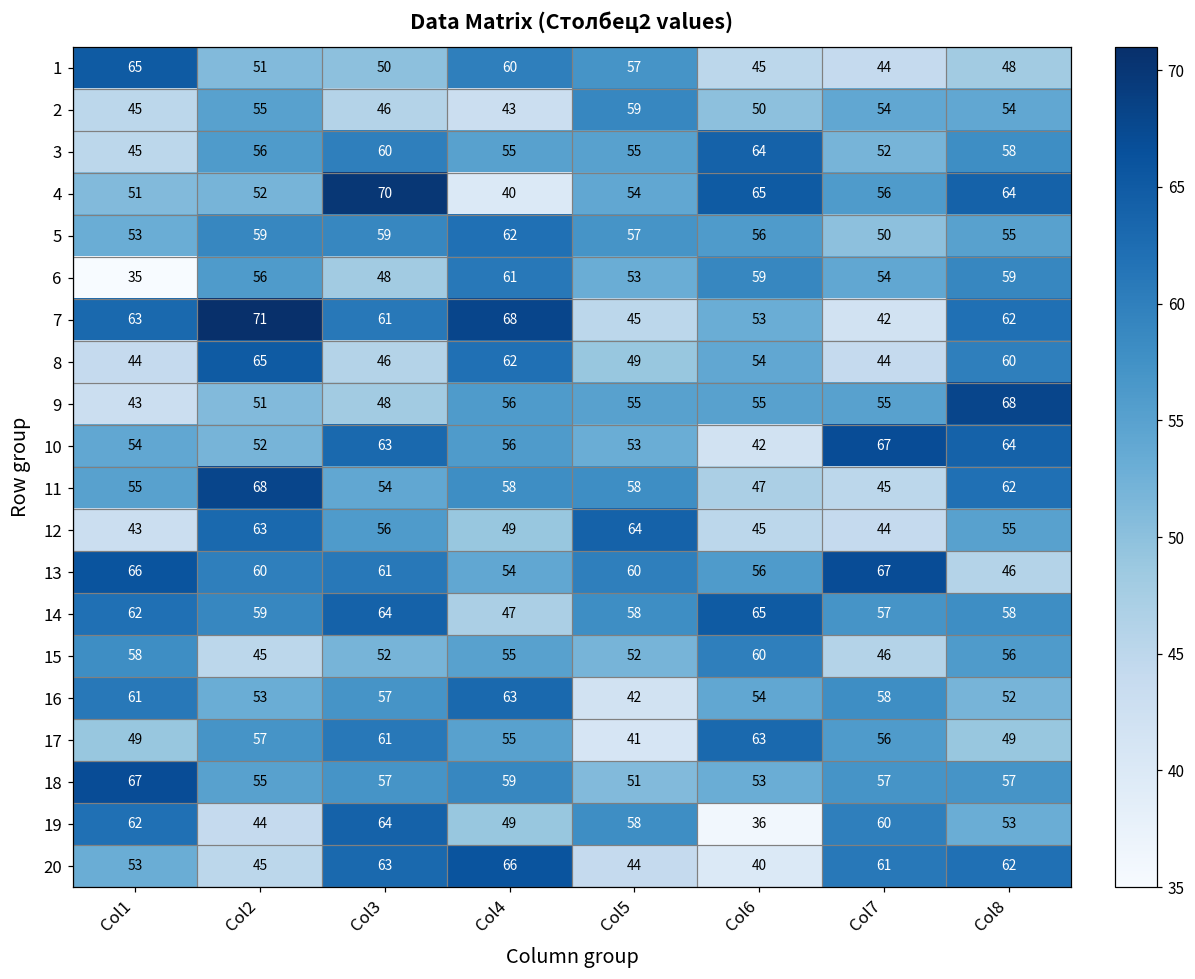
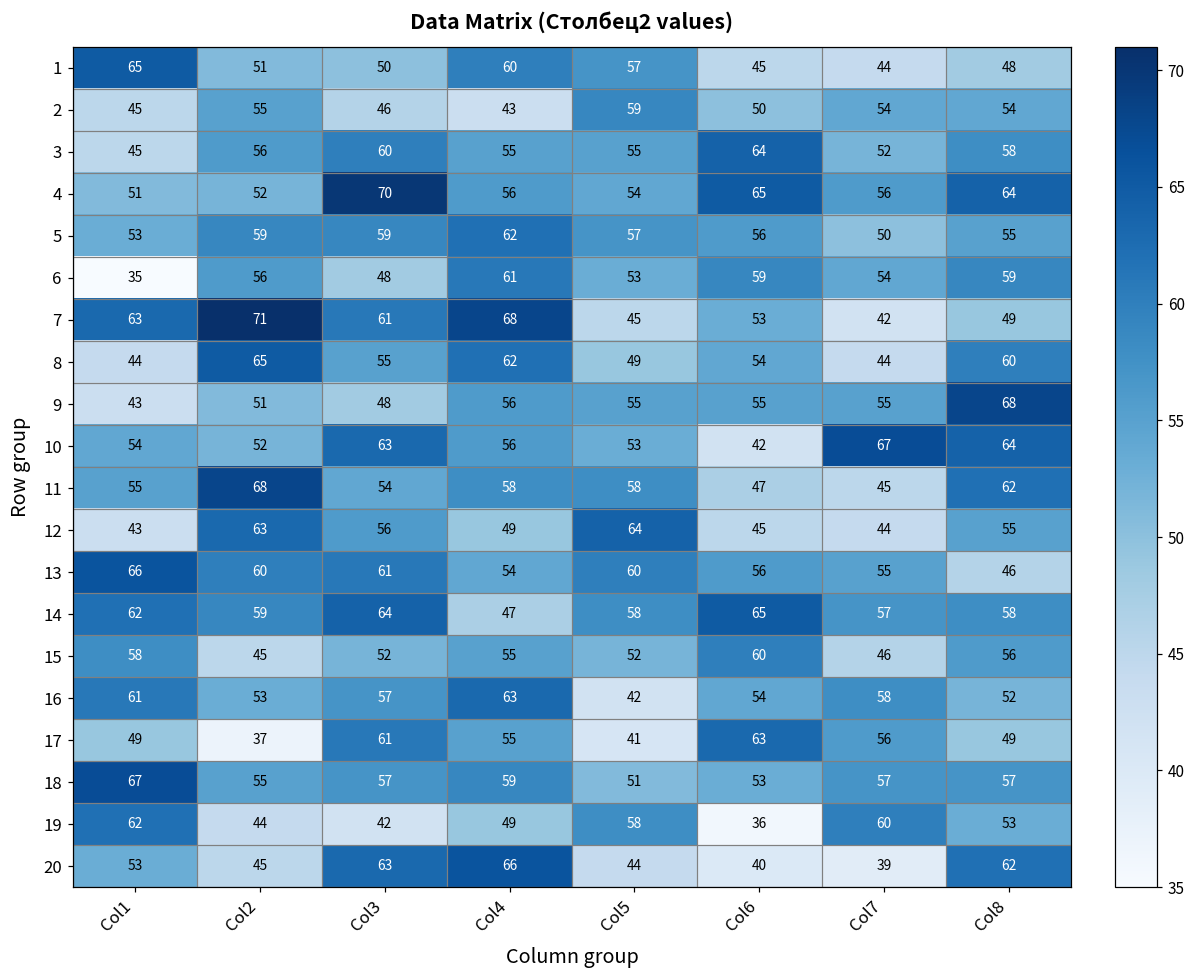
  {
    "1": {
      "Col1": 65,
      "Col2": 51,
      "Col3": 50,
      "Col4": 60,
      "Col5": 57,
      "Col6": 45,
      "Col7": 44,
      "Col8": 48
    },
    "2": {
      "Col1": 45,
      "Col2": 55,
      "Col3": 46,
      "Col4": 43,
      "Col5": 59,
      "Col6": 50,
      "Col7": 54,
      "Col8": 54
    },
    "3": {
      "Col1": 45,
      "Col2": 56,
      "Col3": 60,
      "Col4": 55,
      "Col5": 55,
      "Col6": 64,
      "Col7": 52,
      "Col8": 58
    },
    "4": {
      "Col1": 51,
      "Col2": 52,
      "Col3": 70,
-     "Col4": 40,
+     "Col4": 56,
      "Col5": 54,
      "Col6": 65,
      "Col7": 56,
      "Col8": 64
    },
    "5": {
      "Col1": 53,
      "Col2": 59,
      "Col3": 59,
      "Col4": 62,
      "Col5": 57,
      "Col6": 56,
      "Col7": 50,
      "Col8": 55
    },
    "6": {
      "Col1": 35,
      "Col2": 56,
      "Col3": 48,
      "Col4": 61,
      "Col5": 53,
      "Col6": 59,
      "Col7": 54,
      "Col8": 59
    },
    "7": {
      "Col1": 63,
      "Col2": 71,
      "Col3": 61,
      "Col4": 68,
      "Col5": 45,
      "Col6": 53,
      "Col7": 42,
-     "Col8": 62
+     "Col8": 49
    },
    "8": {
      "Col1": 44,
      "Col2": 65,
-     "Col3": 46,
+     "Col3": 55,
      "Col4": 62,
      "Col5": 49,
      "Col6": 54,
      "Col7": 44,
      "Col8": 60
    },
    "9": {
      "Col1": 43,
      "Col2": 51,
      "Col3": 48,
      "Col4": 56,
      "Col5": 55,
      "Col6": 55,
      "Col7": 55,
      "Col8": 68
    },
    "10": {
      "Col1": 54,
      "Col2": 52,
      "Col3": 63,
      "Col4": 56,
      "Col5": 53,
      "Col6": 42,
      "Col7": 67,
      "Col8": 64
    },
    "11": {
      "Col1": 55,
      "Col2": 68,
      "Col3": 54,
      "Col4": 58,
      "Col5": 58,
      "Col6": 47,
      "Col7": 45,
      "Col8": 62
    },
    "12": {
      "Col1": 43,
      "Col2": 63,
      "Col3": 56,
      "Col4": 49,
      "Col5": 64,
      "Col6": 45,
      "Col7": 44,
      "Col8": 55
    },
    "13": {
      "Col1": 66,
      "Col2": 60,
      "Col3": 61,
      "Col4": 54,
      "Col5": 60,
      "Col6": 56,
-     "Col7": 67,
+     "Col7": 55,
      "Col8": 46
    },
    "14": {
      "Col1": 62,
      "Col2": 59,
      "Col3": 64,
      "Col4": 47,
      "Col5": 58,
      "Col6": 65,
      "Col7": 57,
      "Col8": 58
    },
    "15": {
      "Col1": 58,
      "Col2": 45,
      "Col3": 52,
      "Col4": 55,
      "Col5": 52,
      "Col6": 60,
      "Col7": 46,
      "Col8": 56
    },
    "16": {
      "Col1": 61,
      "Col2": 53,
      "Col3": 57,
      "Col4": 63,
      "Col5": 42,
      "Col6": 54,
      "Col7": 58,
      "Col8": 52
    },
    "17": {
      "Col1": 49,
-     "Col2": 57,
+     "Col2": 37,
      "Col3": 61,
      "Col4": 55,
      "Col5": 41,
      "Col6": 63,
      "Col7": 56,
      "Col8": 49
    },
    "18": {
      "Col1": 67,
      "Col2": 55,
      "Col3": 57,
      "Col4": 59,
      "Col5": 51,
      "Col6": 53,
      "Col7": 57,
      "Col8": 57
    },
    "19": {
      "Col1": 62,
      "Col2": 44,
-     "Col3": 64,
+     "Col3": 42,
      "Col4": 49,
      "Col5": 58,
      "Col6": 36,
      "Col7": 60,
      "Col8": 53
    },
    "20": {
      "Col1": 53,
      "Col2": 45,
      "Col3": 63,
      "Col4": 66,
      "Col5": 44,
      "Col6": 40,
-     "Col7": 61,
+     "Col7": 39,
      "Col8": 62
    }
  }
